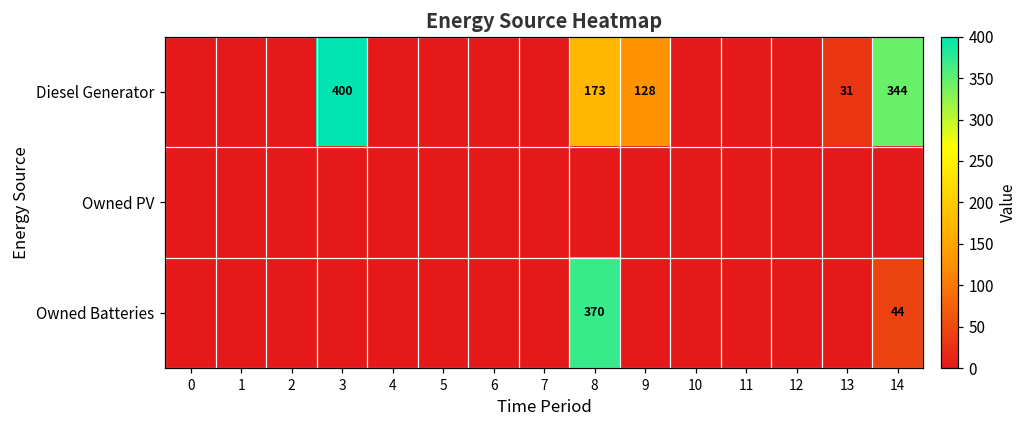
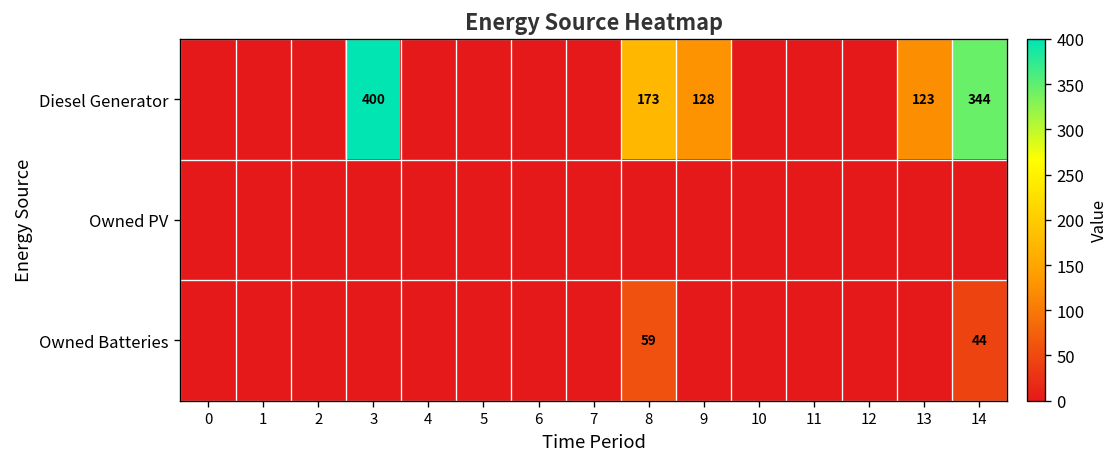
  {
    "Diesel Generator": {
      "3": 400,
      "8": 173,
      "9": 128,
-     "13": 31,
+     "13": 123,
      "14": 344
    },
    "Owned Batteries": {
-     "8": 370,
+     "8": 59,
      "14": 44
    }
  }
